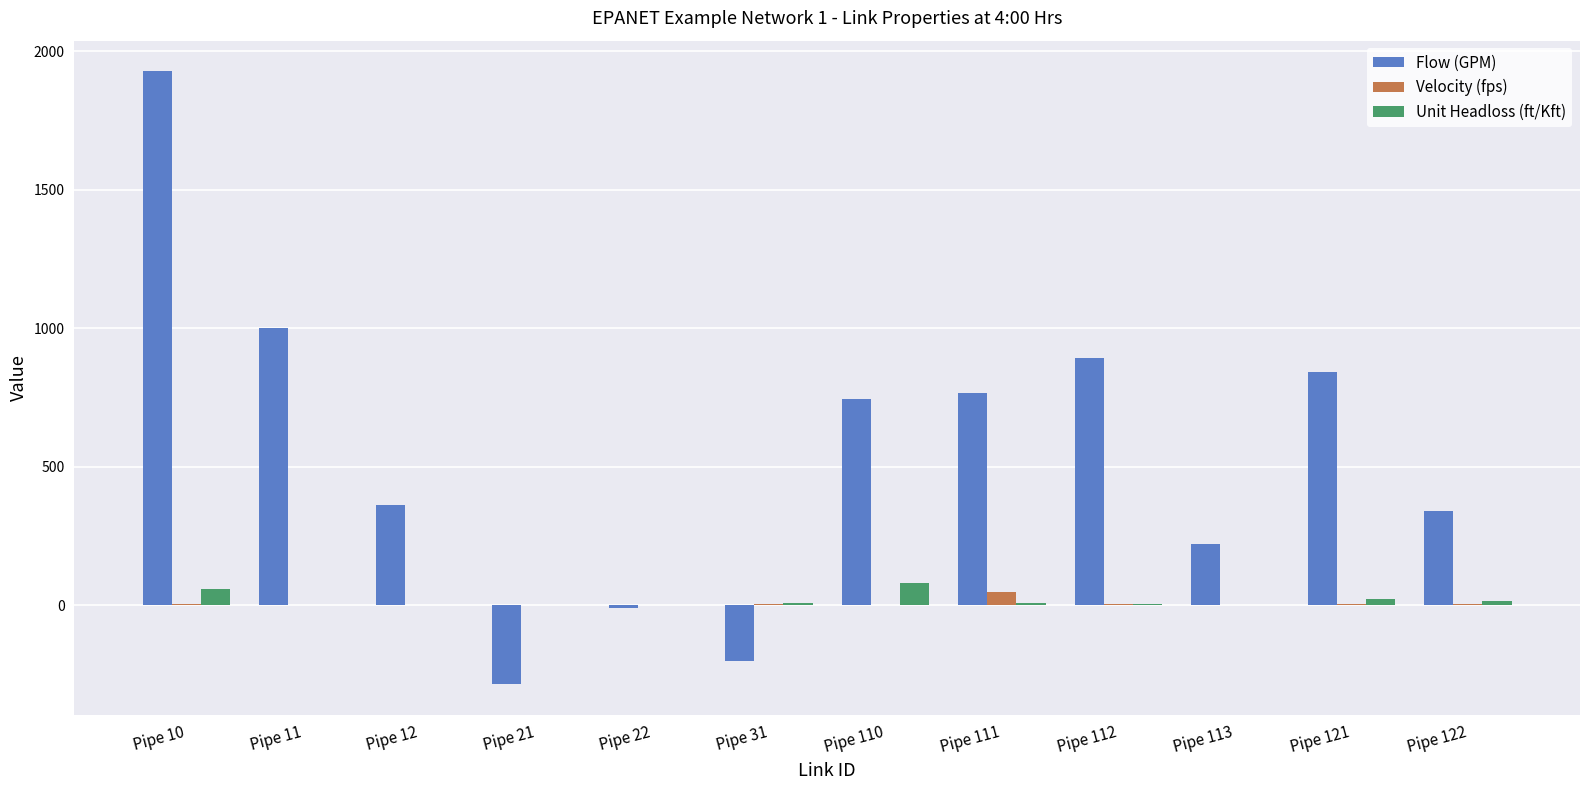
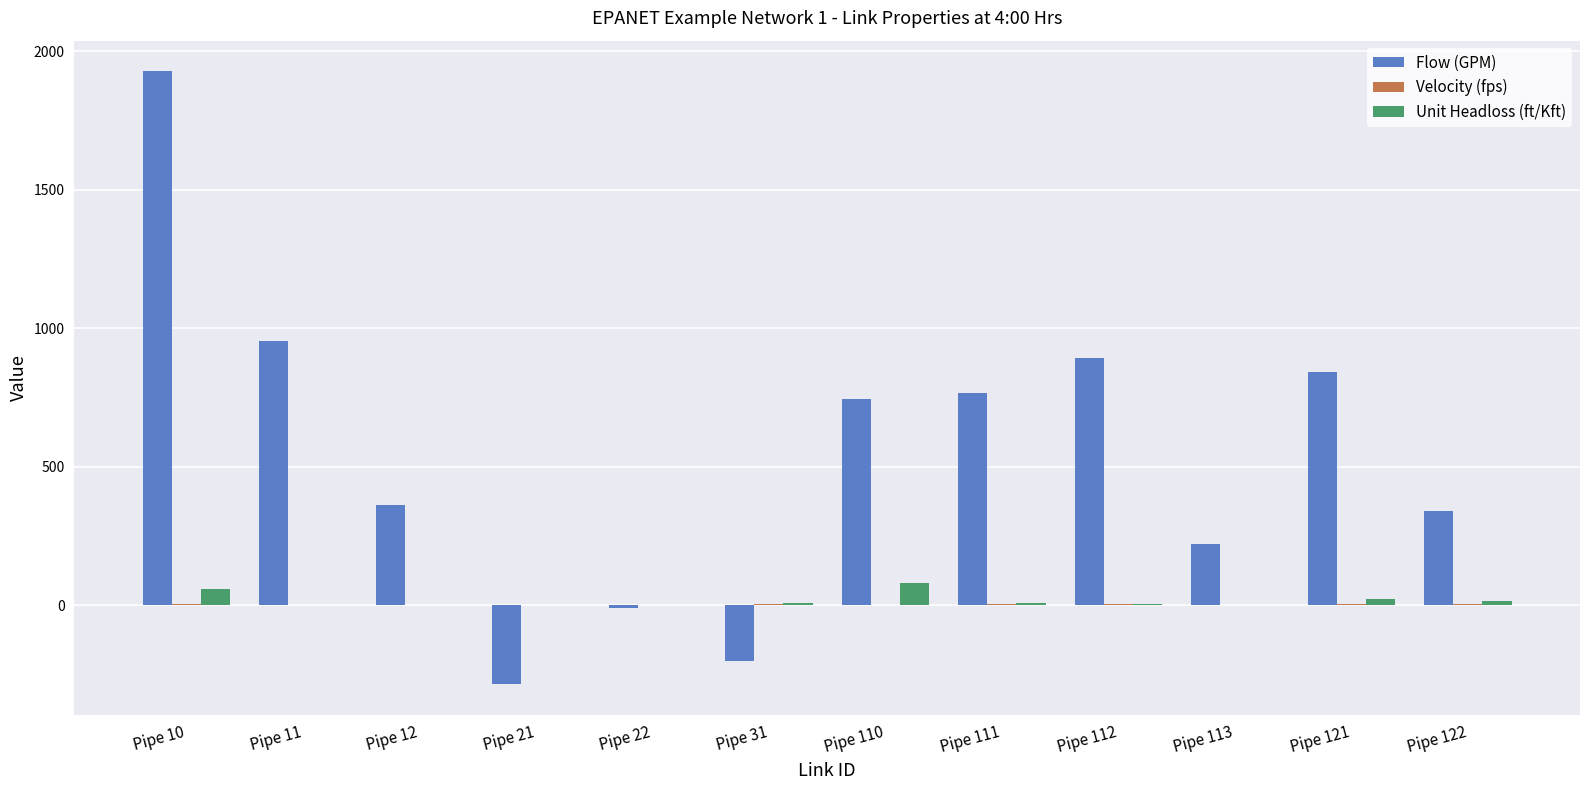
  {
    "Flow (GPM)": {
      "Pipe 10": 1930,
-     "Pipe 11": 1000,
+     "Pipe 11": 950,
      "Pipe 12": 360,
      "Pipe 21": -280,
      "Pipe 22": -10,
      "Pipe 31": -200,
      "Pipe 110": 740,
      "Pipe 111": 770,
      "Pipe 112": 890,
      "Pipe 113": 220,
      "Pipe 121": 840,
      "Pipe 122": 340
    },
    "Velocity (fps)": {
-     "Pipe 111": 50
+     "Pipe 111": 0
    },
    "Unit Headloss (ft/Kft)": {
      "Pipe 10": 60,
      "Pipe 22": 0,
      "Pipe 110": 80,
      "Pipe 121": 20,
      "Pipe 122": 20
    }
  }
